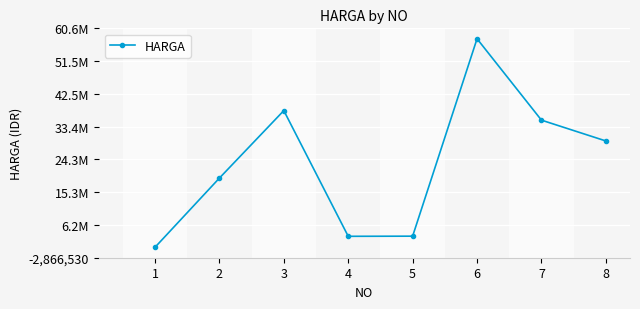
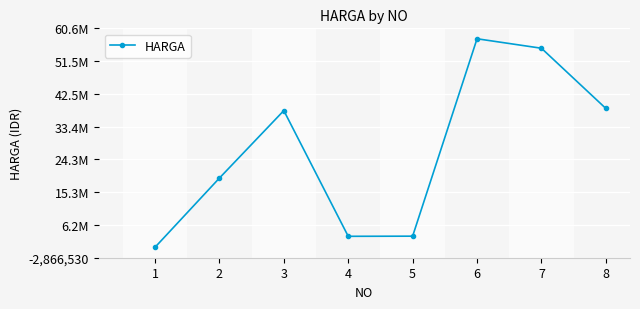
  {
    "1": "0",
    "2": "19,000,000",
    "3": "38,000,000",
    "4": "3,000,000",
    "5": "3,000,000",
    "6": "58,000,000",
-   "7": "35,000,000",
-   "8": "29,000,000"
+   "7": "55,000,000",
+   "8": "38,000,000"
  }
